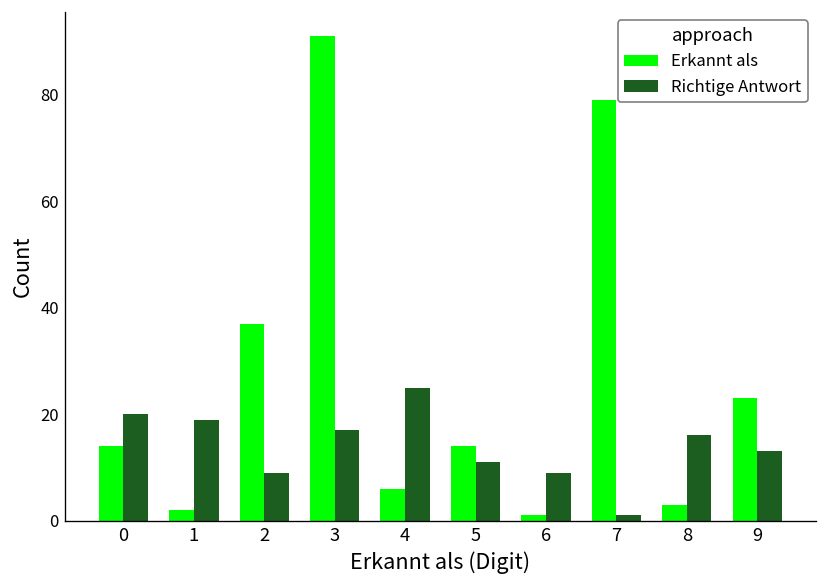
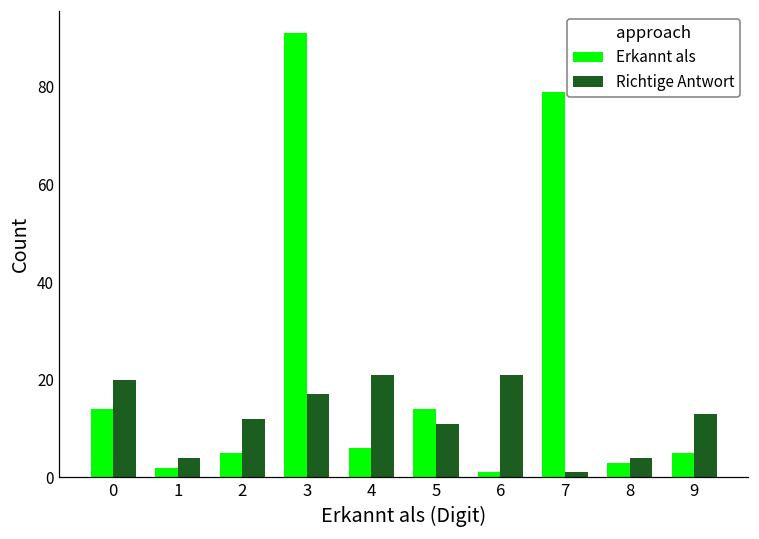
  {
    "Erkannt als": {
      "0": 14,
      "1": 2,
-     "2": 37,
+     "2": 5,
      "3": 91,
      "4": 6,
      "5": 14,
      "6": 1,
      "7": 79,
      "8": 3,
-     "9": 23
+     "9": 5
    },
    "Richtige Antwort": {
      "0": 20,
-     "1": 19,
-     "2": 9,
+     "1": 4,
+     "2": 12,
      "3": 17,
-     "4": 25,
+     "4": 21,
      "5": 11,
-     "6": 9,
+     "6": 21,
      "7": 1,
-     "8": 16,
+     "8": 4,
      "9": 13
    }
  }
